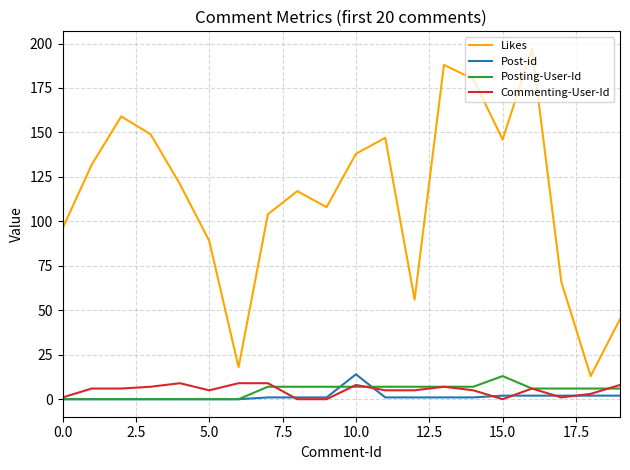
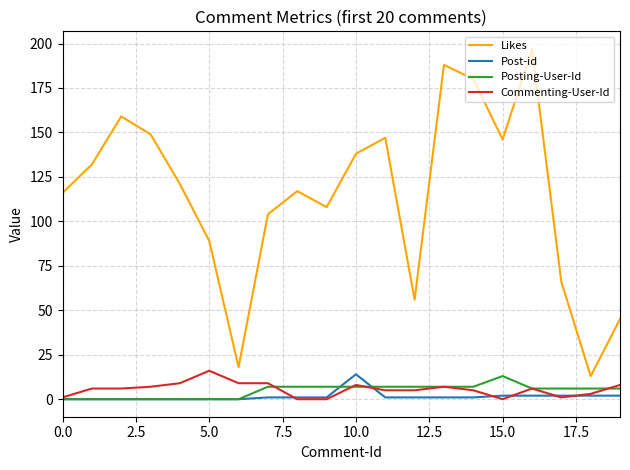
  {
    "Likes": {
-     "0.0": 96,
+     "0.0": 116,
      "5.0": 89,
      "10.0": 138,
      "15.0": 146
    },
    "Post-id": {
      "10.0": 14,
      "15.0": 2
    },
    "Posting-User-Id": {
      "15.0": 13
    },
    "Commenting-User-Id": {
-     "5.0": 5,
+     "5.0": 16,
      "15.0": 0
    }
  }
